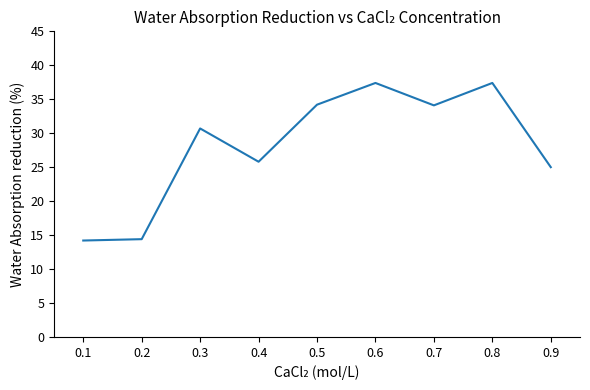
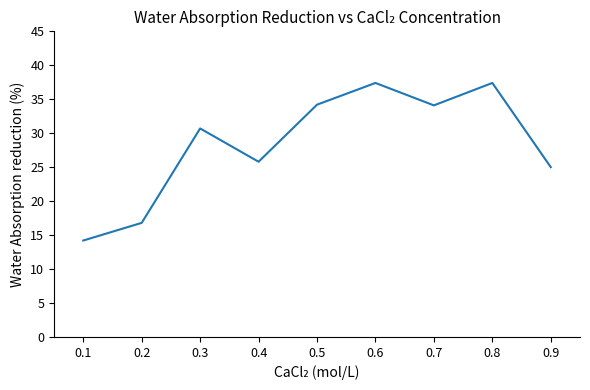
  {
    "0.1": 14,
-   "0.2": 14,
+   "0.2": 17,
    "0.3": 31,
    "0.4": 26,
    "0.5": 34,
    "0.6": 37,
    "0.7": 34,
    "0.8": 37,
    "0.9": 25
  }
